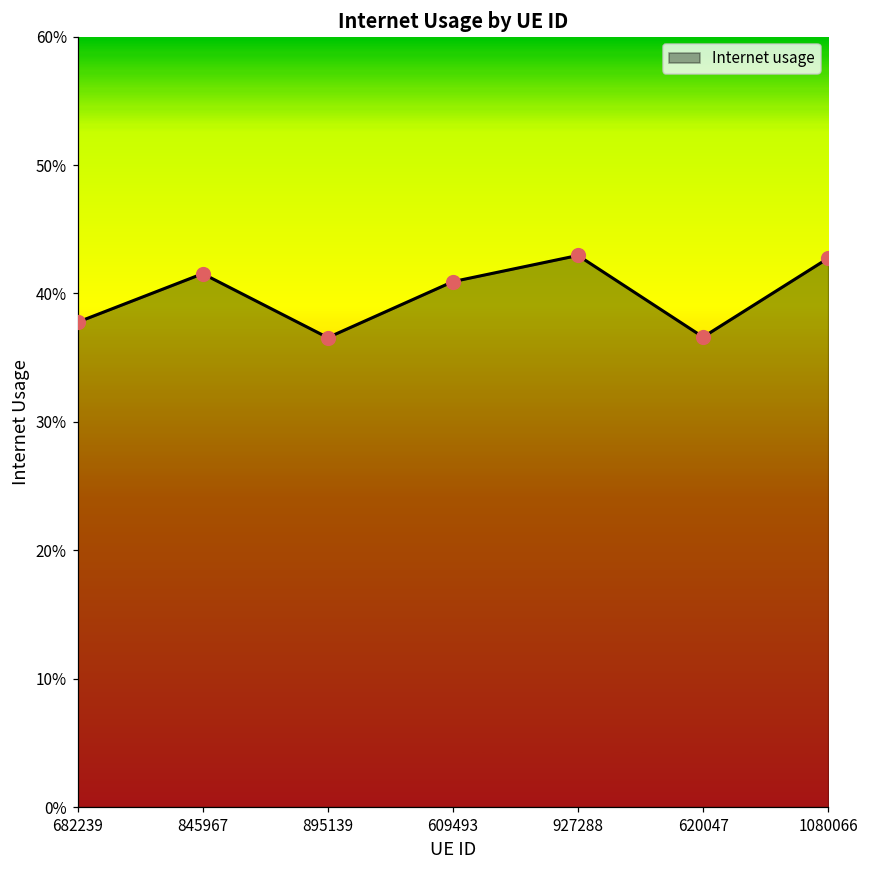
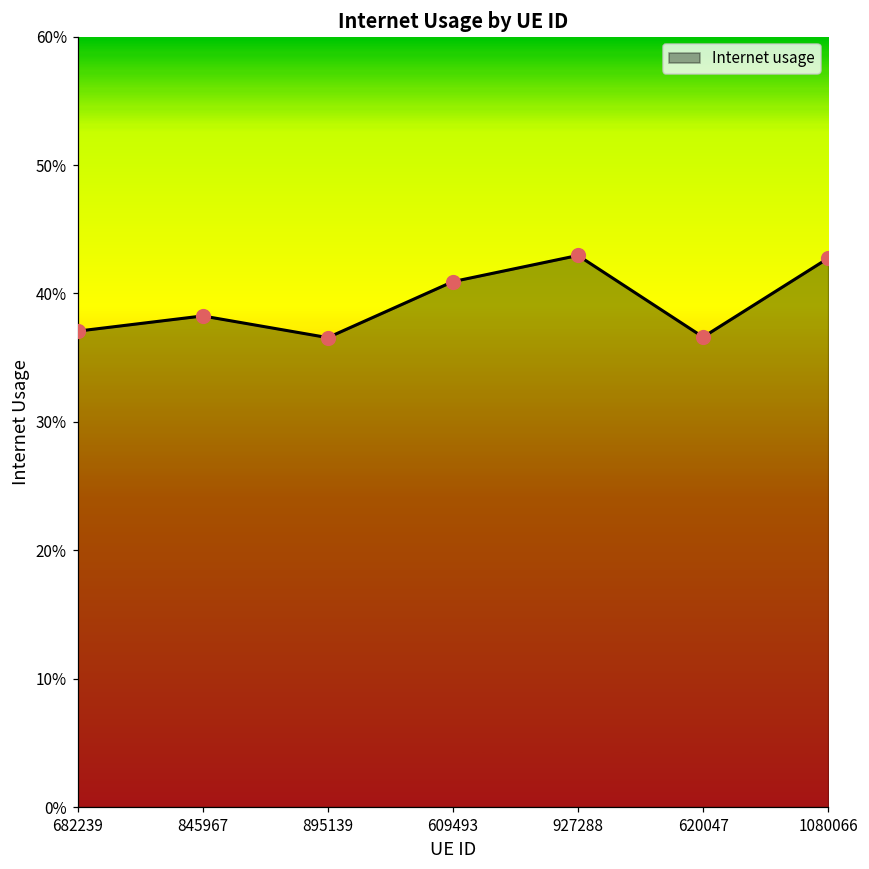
  {
-   "682239": "37.8%",
-   "845967": "41.5%",
+   "682239": "37.1%",
+   "845967": "38.3%",
    "895139": "36.6%",
    "609493": "40.9%",
    "927288": "43.0%",
    "620047": "36.6%",
    "1080066": "42.7%"
  }
